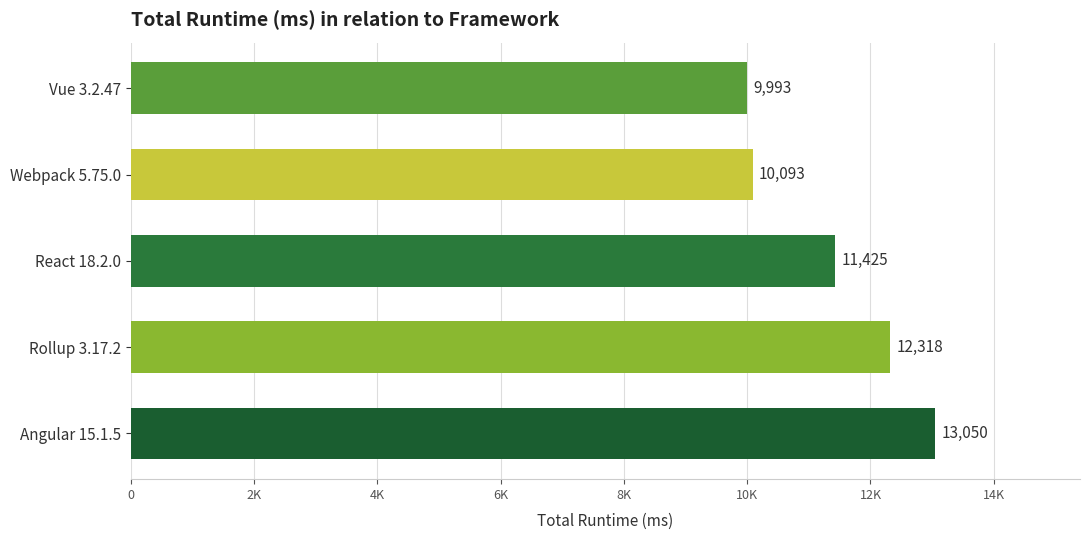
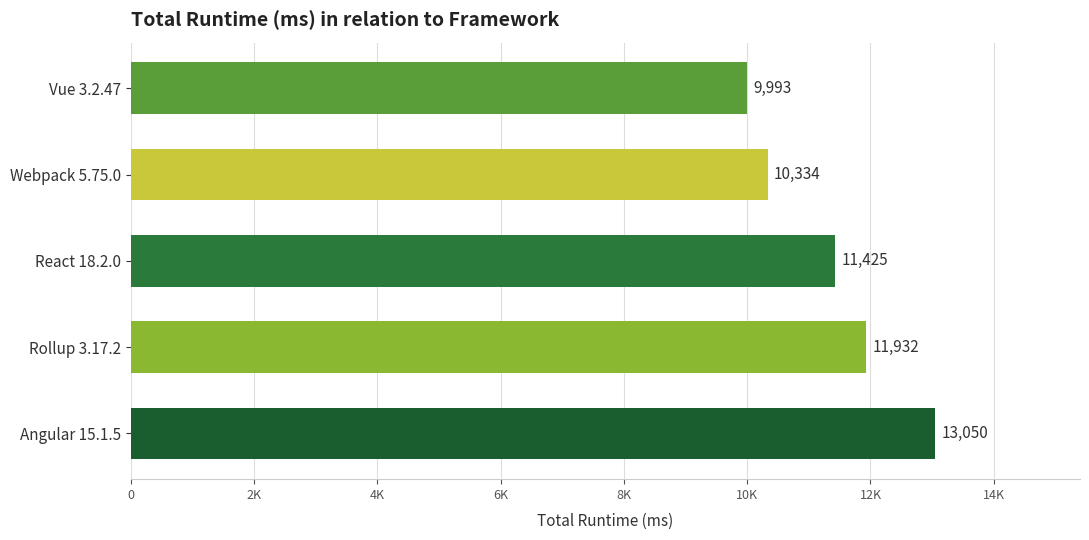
  {
    "Vue 3.2.47": "9,993",
-   "Webpack 5.75.0": "10,093",
+   "Webpack 5.75.0": "10,334",
    "React 18.2.0": "11,425",
-   "Rollup 3.17.2": "12,318",
+   "Rollup 3.17.2": "11,932",
    "Angular 15.1.5": "13,050"
  }
